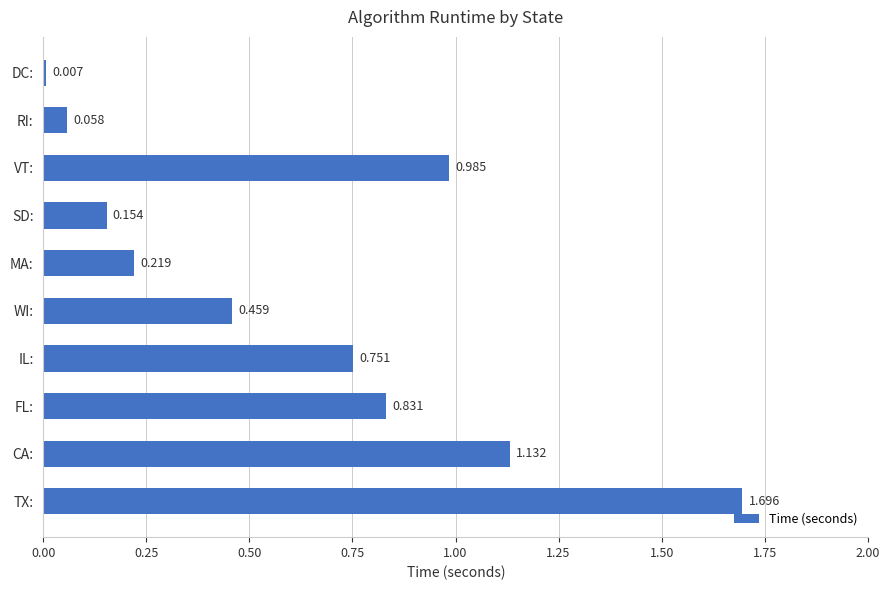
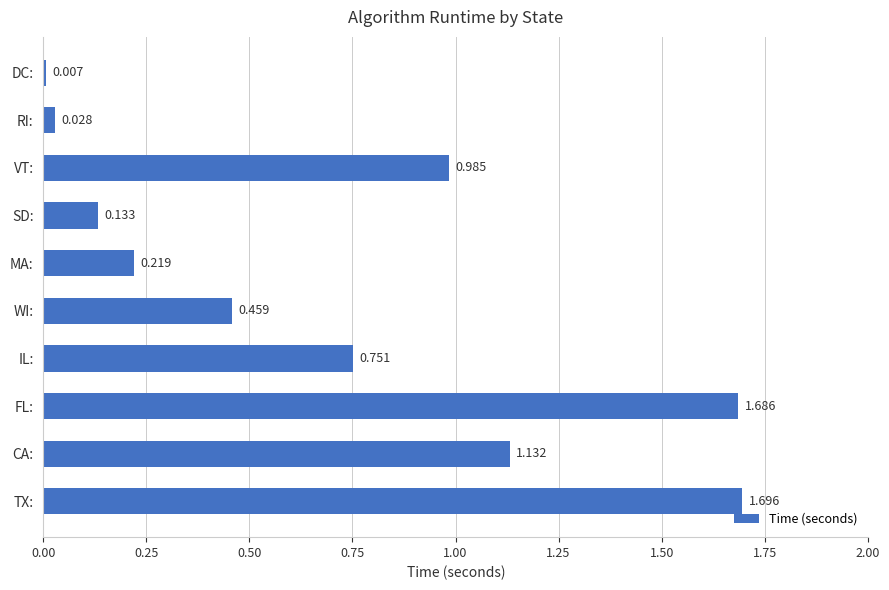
  {
    "DC:": 0.007,
-   "RI:": 0.058,
+   "RI:": 0.028,
    "VT:": 0.985,
-   "SD:": 0.154,
+   "SD:": 0.133,
    "MA:": 0.219,
    "WI:": 0.459,
    "IL:": 0.751,
-   "FL:": 0.831,
+   "FL:": 1.686,
    "CA:": 1.132,
    "TX:": 1.696
  }
